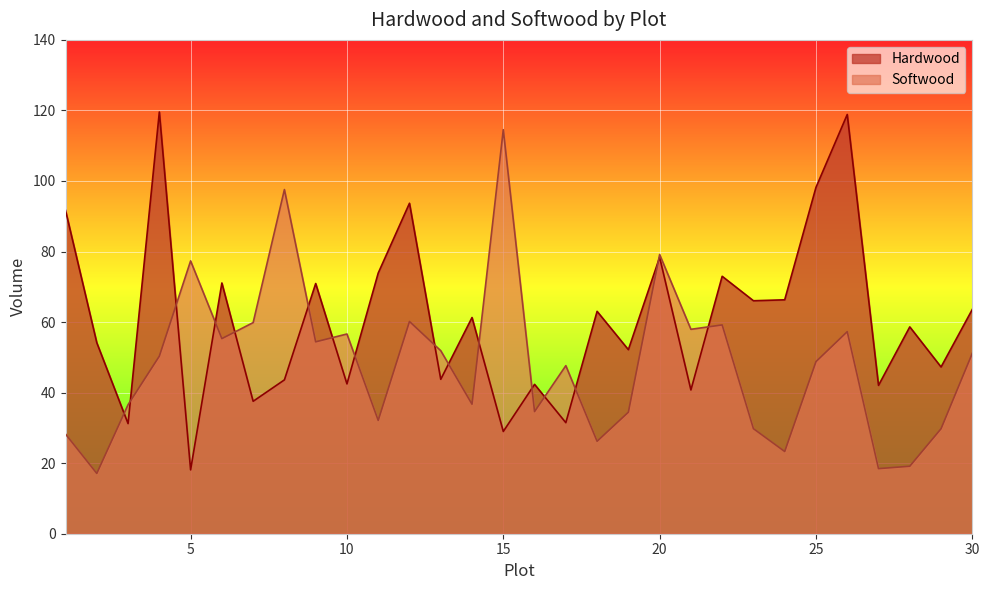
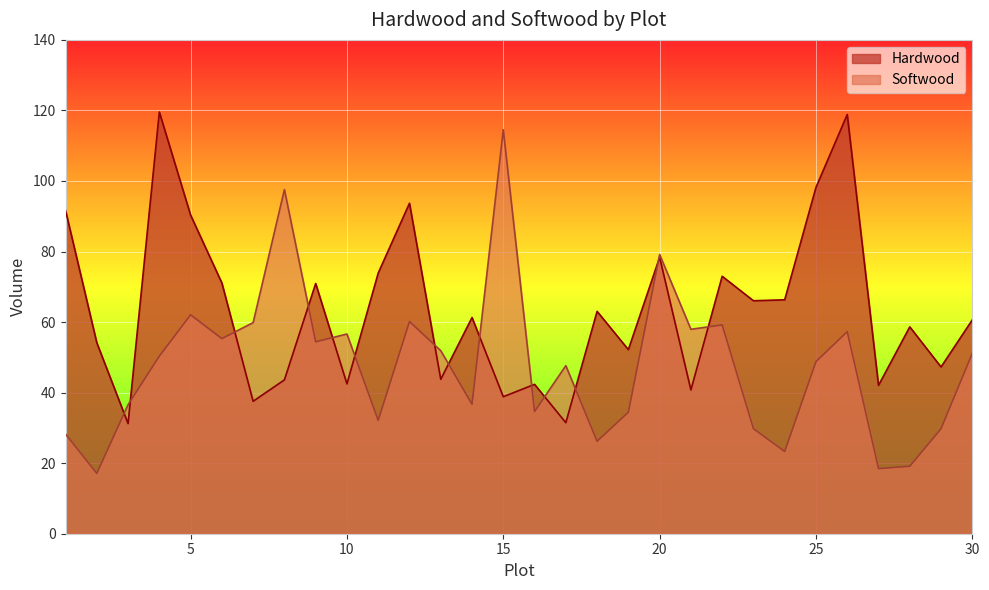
  {
    "Hardwood": {
-     "5": 18,
+     "5": 90,
      "10": 42,
-     "15": 29,
+     "15": 39,
      "20": 78,
      "25": 98,
-     "30": 64
+     "30": 61
    },
    "Softwood": {
-     "5": 77,
+     "5": 62,
      "10": 57,
      "15": 115,
      "20": 79,
      "25": 49,
      "30": 51
    }
  }
